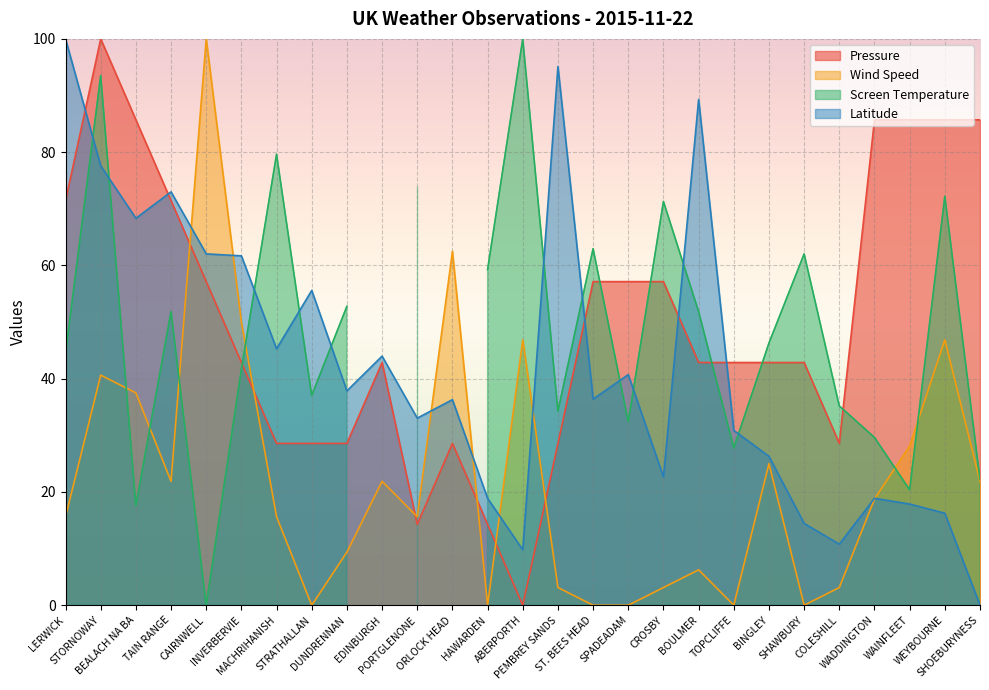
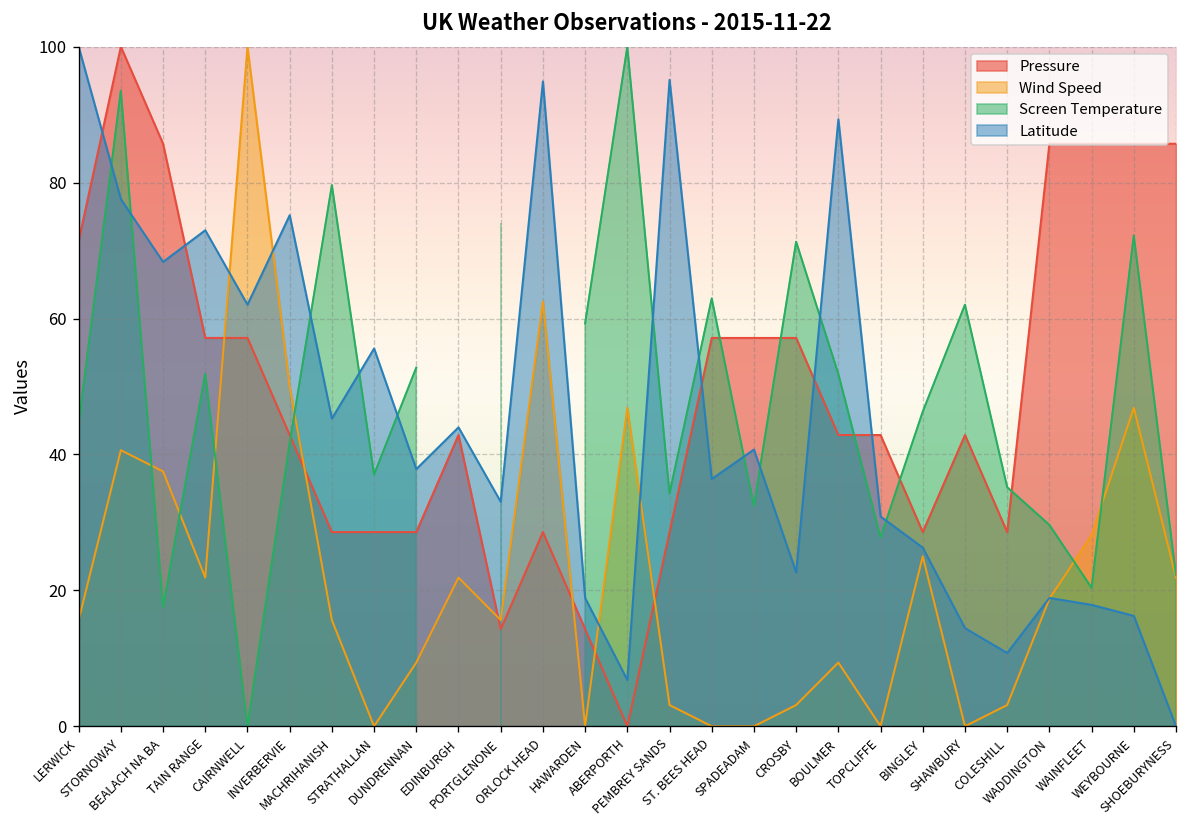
  {
    "Pressure": {
      "LERWICK": 71,
      "STORNOWAY": 100,
      "BEALACH NA BA": 86,
-     "TAIN RANGE": 71,
+     "TAIN RANGE": 57,
      "CAIRNWELL": 57,
      "INVERBERVIE": 43,
      "MACHRIHANISH": 29,
      "STRATHALLAN": 29,
      "DUNDRENNAN": 29,
      "EDINBURGH": 43,
      "PORTGLENONE": 14,
      "ORLOCK HEAD": 29,
      "HAWARDEN": 14,
      "ABERPORTH": 0,
      "PEMBREY SANDS": 29,
      "ST. BEES HEAD": 57,
      "SPADEADAM": 57,
      "CROSBY": 57,
      "BOULMER": 43,
      "TOPCLIFFE": 43,
-     "BINGLEY": 43,
+     "BINGLEY": 29,
      "SHAWBURY": 43,
      "COLESHILL": 29,
      "SHOEBURYNESS": 86
    },
    "Wind Speed": {
      "LERWICK": 16,
      "STORNOWAY": 41,
      "BEALACH NA BA": 38,
      "TAIN RANGE": 22,
      "CAIRNWELL": 100,
      "INVERBERVIE": 50,
      "MACHRIHANISH": 16,
      "STRATHALLAN": 0,
      "DUNDRENNAN": 9,
      "EDINBURGH": 22,
      "PORTGLENONE": 16,
      "ORLOCK HEAD": 63,
      "HAWARDEN": 0,
      "ABERPORTH": 47,
      "PEMBREY SANDS": 3,
      "ST. BEES HEAD": 0,
      "SPADEADAM": 0,
      "CROSBY": 3,
-     "BOULMER": 6,
+     "BOULMER": 9,
      "TOPCLIFFE": 0,
      "BINGLEY": 25,
      "SHAWBURY": 0,
      "COLESHILL": 3,
      "WAINFLEET": 28,
      "WEYBOURNE": 47
    },
    "Latitude": {
      "LERWICK": 100,
      "STORNOWAY": 78,
      "BEALACH NA BA": 68,
      "TAIN RANGE": 73,
      "CAIRNWELL": 62,
-     "INVERBERVIE": 62,
+     "INVERBERVIE": 75,
      "MACHRIHANISH": 45,
      "STRATHALLAN": 56,
      "DUNDRENNAN": 38,
      "EDINBURGH": 44,
      "PORTGLENONE": 33,
-     "ORLOCK HEAD": 36,
+     "ORLOCK HEAD": 95,
      "HAWARDEN": 19,
-     "ABERPORTH": 10,
+     "ABERPORTH": 7,
      "PEMBREY SANDS": 95,
      "ST. BEES HEAD": 36,
      "SPADEADAM": 41,
      "CROSBY": 23,
      "BOULMER": 89,
      "TOPCLIFFE": 31,
      "BINGLEY": 26,
      "SHAWBURY": 14,
      "COLESHILL": 11,
      "WAINFLEET": 18,
      "WEYBOURNE": 16,
      "SHOEBURYNESS": 0
    }
  }
